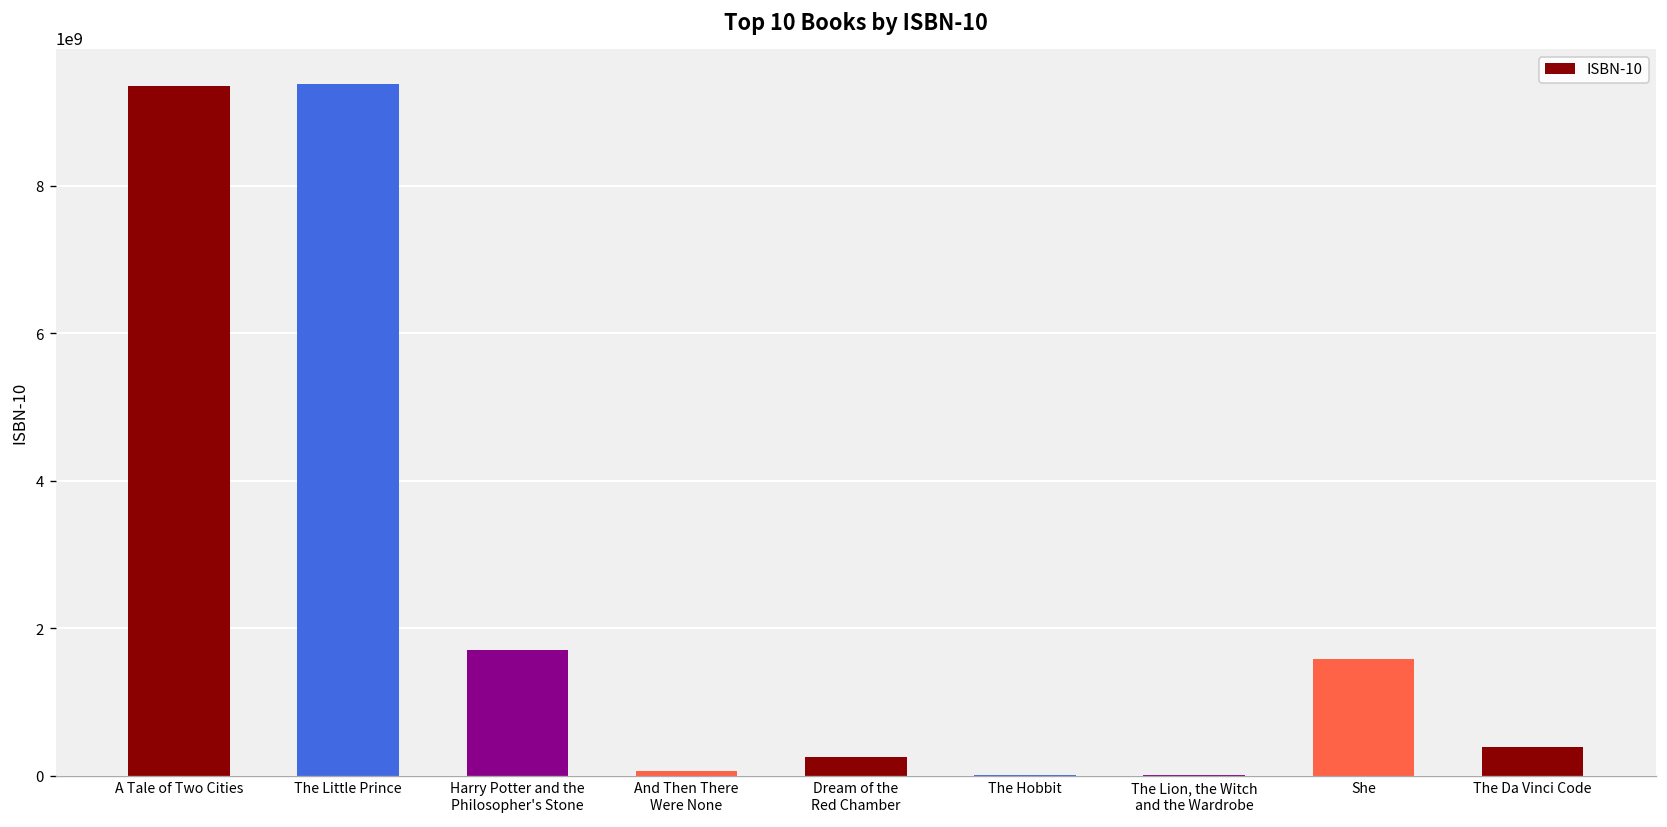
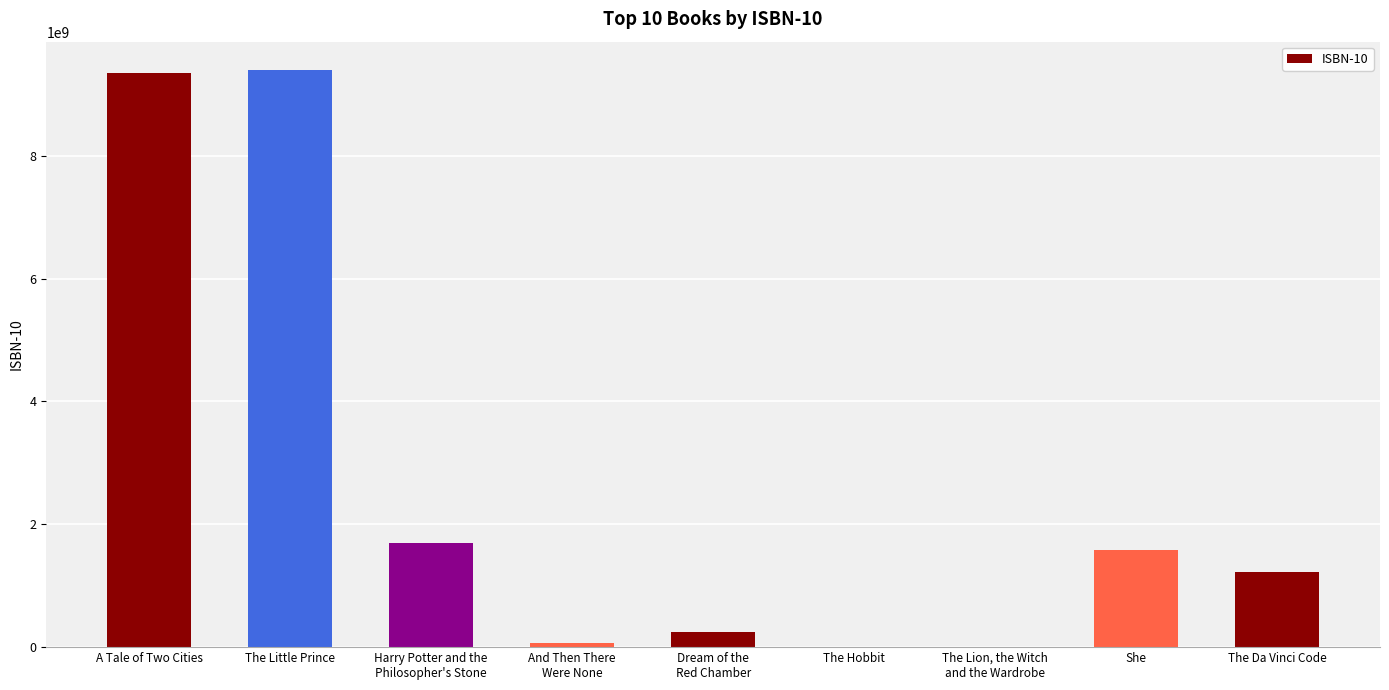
  {
    "A Tale of Two Cities": 9400000000,
    "The Little Prince": 9400000000,
    "Harry Potter and the Philosopher's Stone": 1700000000,
    "And Then There Were None": 100000000,
    "Dream of the Red Chamber": 300000000,
    "She": 1600000000,
-   "The Da Vinci Code": 400000000
+   "The Da Vinci Code": 1200000000
  }
